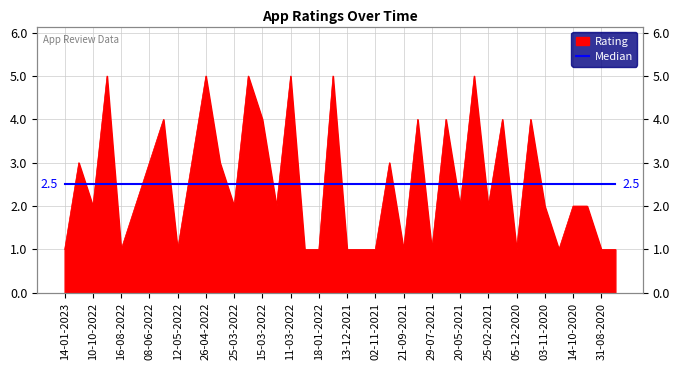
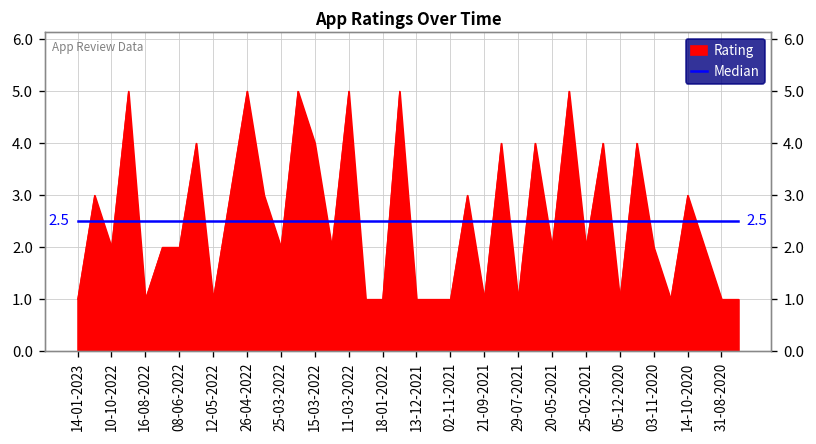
  {
    "Rating": {
      "14-01-2023": 1,
      "10-10-2022": 2,
      "16-08-2022": 1,
-     "08-06-2022": 3,
+     "08-06-2022": 2,
      "12-05-2022": 1,
      "25-03-2022": 2,
      "15-03-2022": 4,
      "11-03-2022": 5,
      "18-01-2022": 1,
      "13-12-2021": 1,
      "02-11-2021": 1,
      "21-09-2021": 1,
      "29-07-2021": 1,
      "20-05-2021": 2,
      "25-02-2021": 2,
      "05-12-2020": 1,
      "03-11-2020": 2,
-     "14-10-2020": 2,
+     "14-10-2020": 3,
      "31-08-2020": 1
    },
    "Median": {
      "14-01-2023": 2.5
    }
  }
